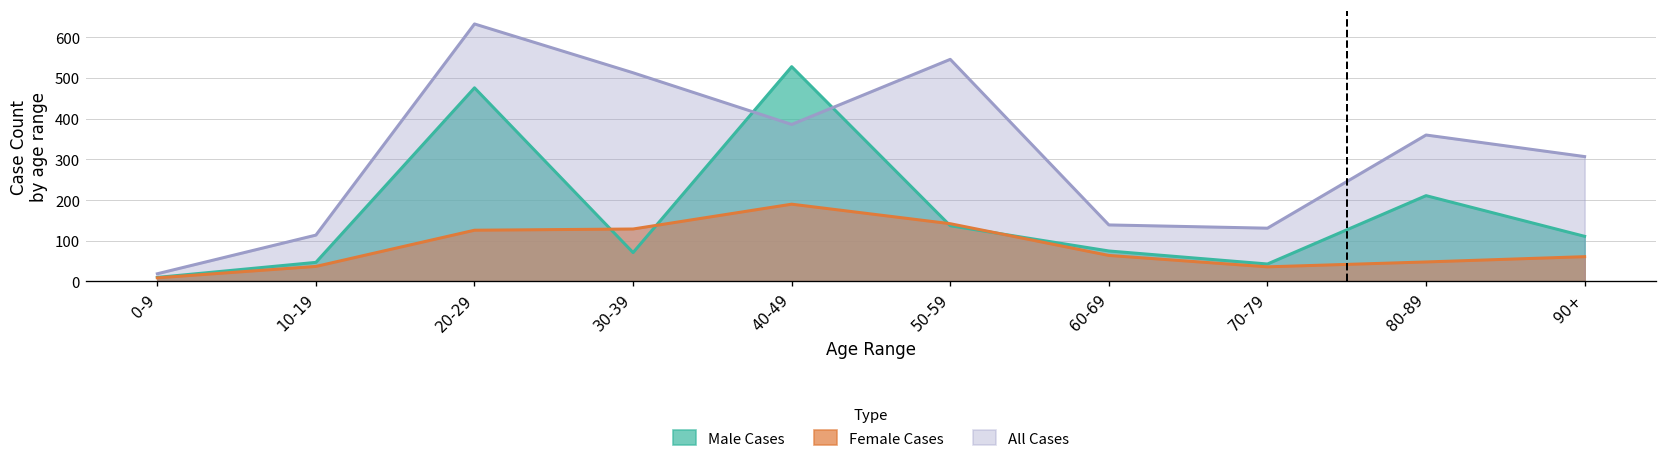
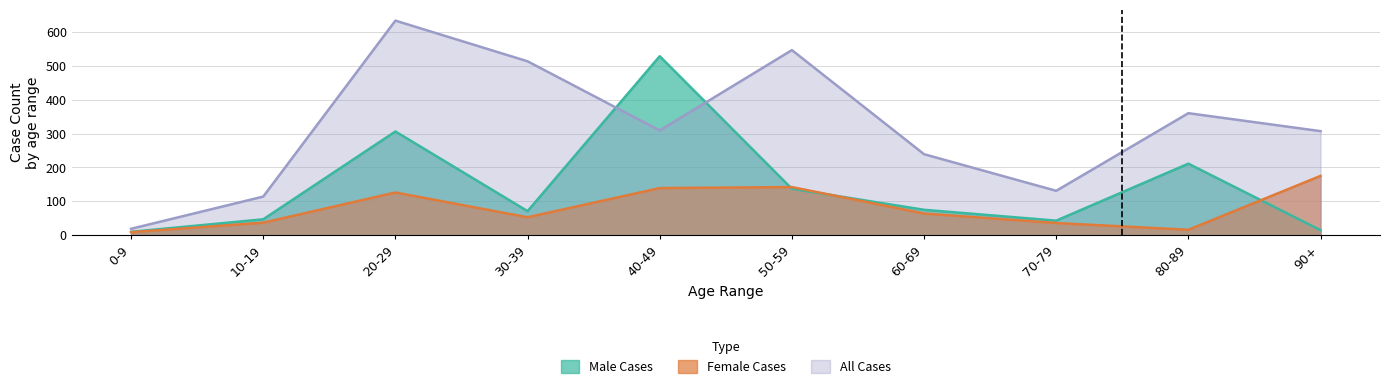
  {
    "Male Cases": {
      "10-19": 50,
-     "20-29": 480,
+     "20-29": 310,
      "30-39": 70,
      "40-49": 530,
      "60-69": 80,
      "80-89": 210,
-     "90+": 110
+     "90+": 20
    },
    "Female Cases": {
      "10-19": 40,
      "20-29": 130,
-     "30-39": 130,
-     "40-49": 190,
+     "30-39": 50,
+     "40-49": 140,
      "60-69": 60,
-     "80-89": 50,
-     "90+": 60
+     "80-89": 20,
+     "90+": 180
    },
    "All Cases": {
      "0-9": 20,
      "10-19": 110,
      "20-29": 630,
      "30-39": 510,
-     "40-49": 390,
+     "40-49": 310,
      "50-59": 550,
-     "60-69": 140,
+     "60-69": 240,
      "70-79": 130,
      "80-89": 360,
      "90+": 310
    }
  }
